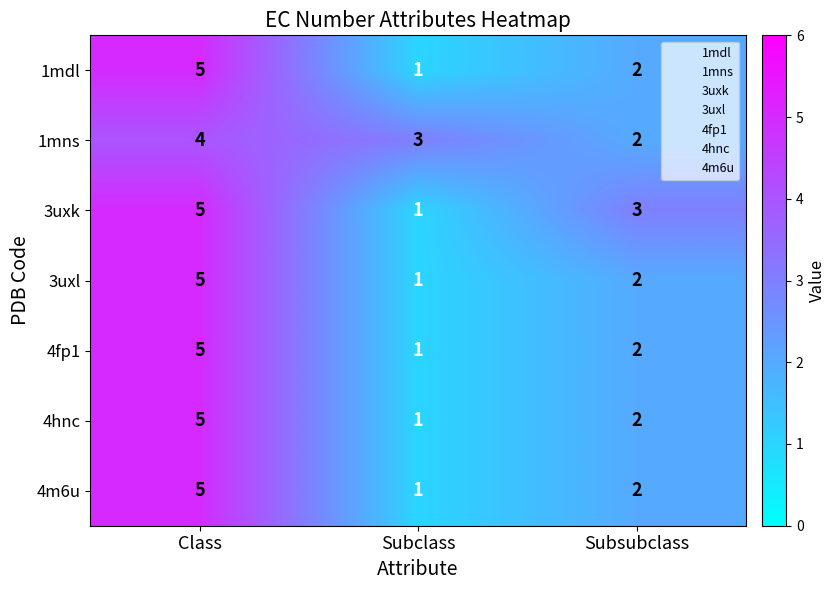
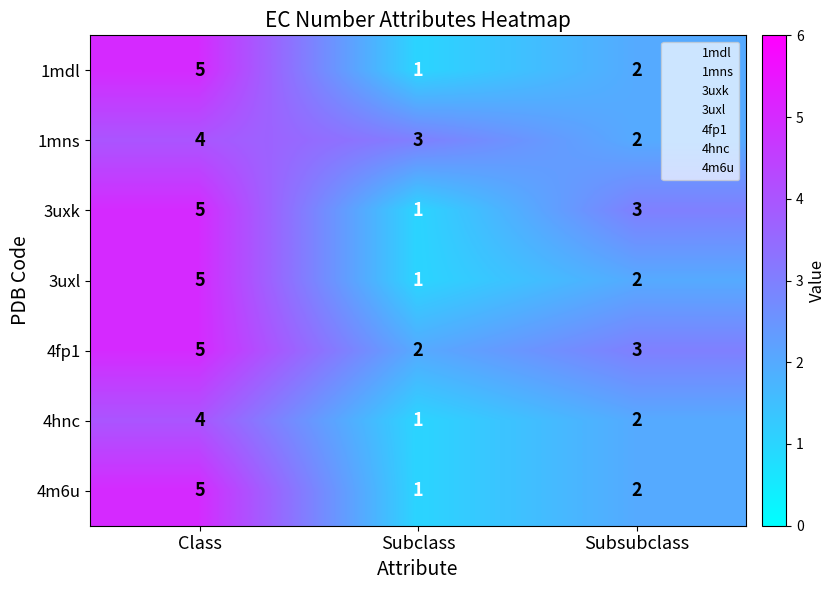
  {
    "1mdl": {
      "Class": 5,
      "Subclass": 1,
      "Subsubclass": 2
    },
    "1mns": {
      "Class": 4,
      "Subclass": 3,
      "Subsubclass": 2
    },
    "3uxk": {
      "Class": 5,
      "Subclass": 1,
      "Subsubclass": 3
    },
    "3uxl": {
      "Class": 5,
      "Subclass": 1,
      "Subsubclass": 2
    },
    "4fp1": {
      "Class": 5,
-     "Subclass": 1,
-     "Subsubclass": 2
+     "Subclass": 2,
+     "Subsubclass": 3
    },
    "4hnc": {
-     "Class": 5,
+     "Class": 4,
      "Subclass": 1,
      "Subsubclass": 2
    },
    "4m6u": {
      "Class": 5,
      "Subclass": 1,
      "Subsubclass": 2
    }
  }
